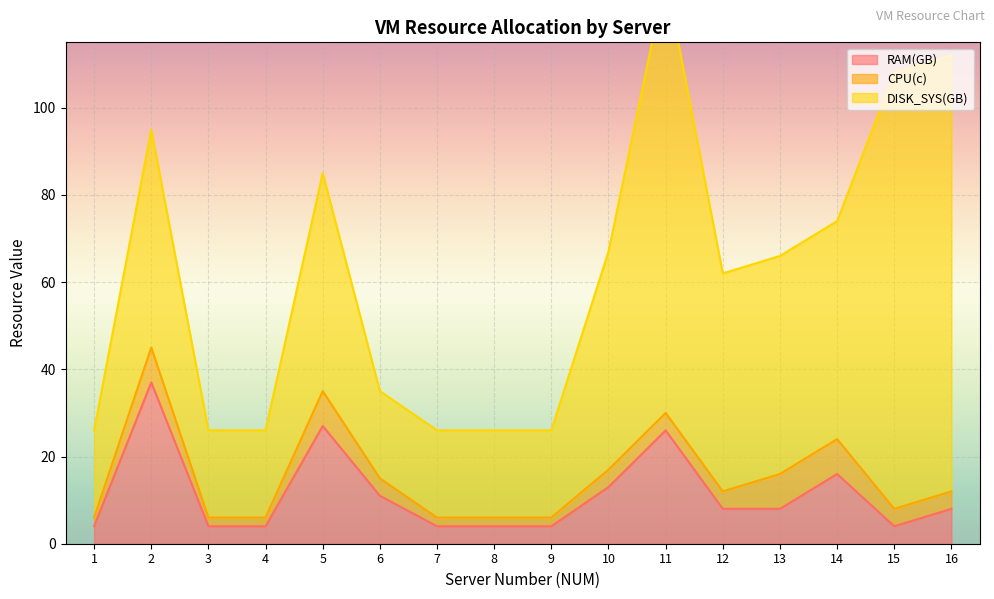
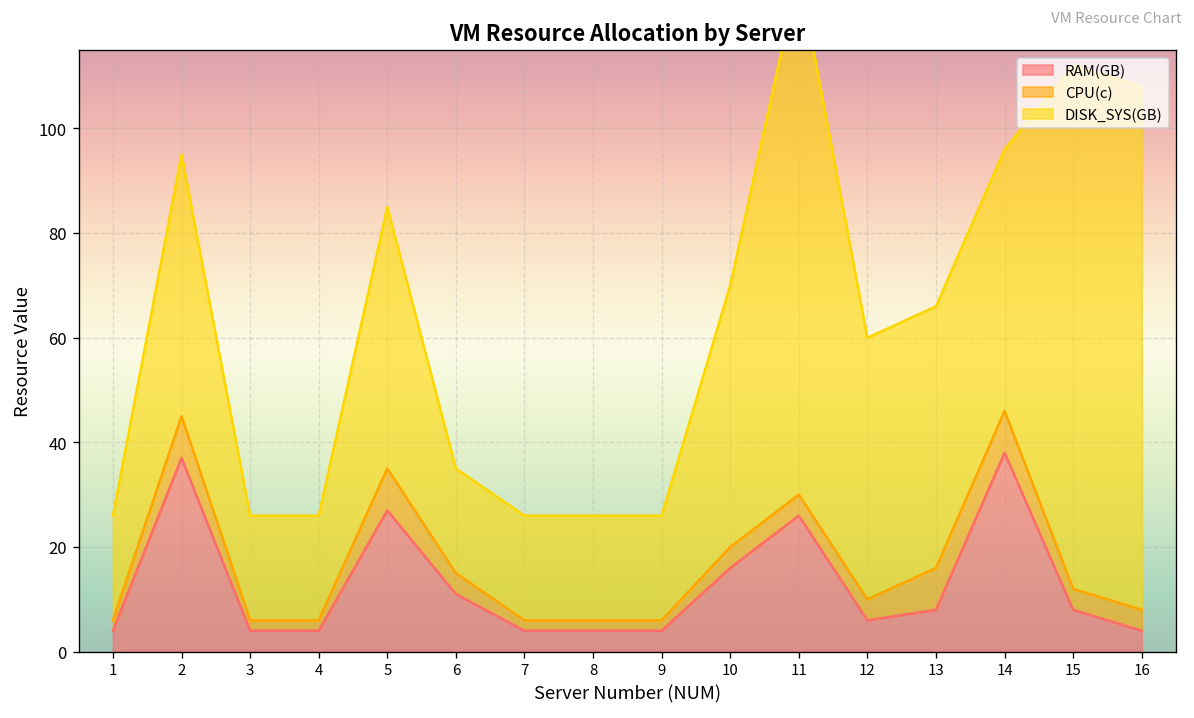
  {
    "RAM(GB)": {
      "1": 4,
      "2": 37,
      "3": 4,
      "4": 4,
      "5": 27,
      "6": 11,
      "7": 4,
      "8": 4,
      "9": 4,
-     "10": 13,
+     "10": 16,
      "11": 26,
-     "12": 8,
+     "12": 6,
      "13": 8,
-     "14": 16,
-     "15": 4,
-     "16": 8
+     "14": 38,
+     "15": 8,
+     "16": 4
    }
  }
